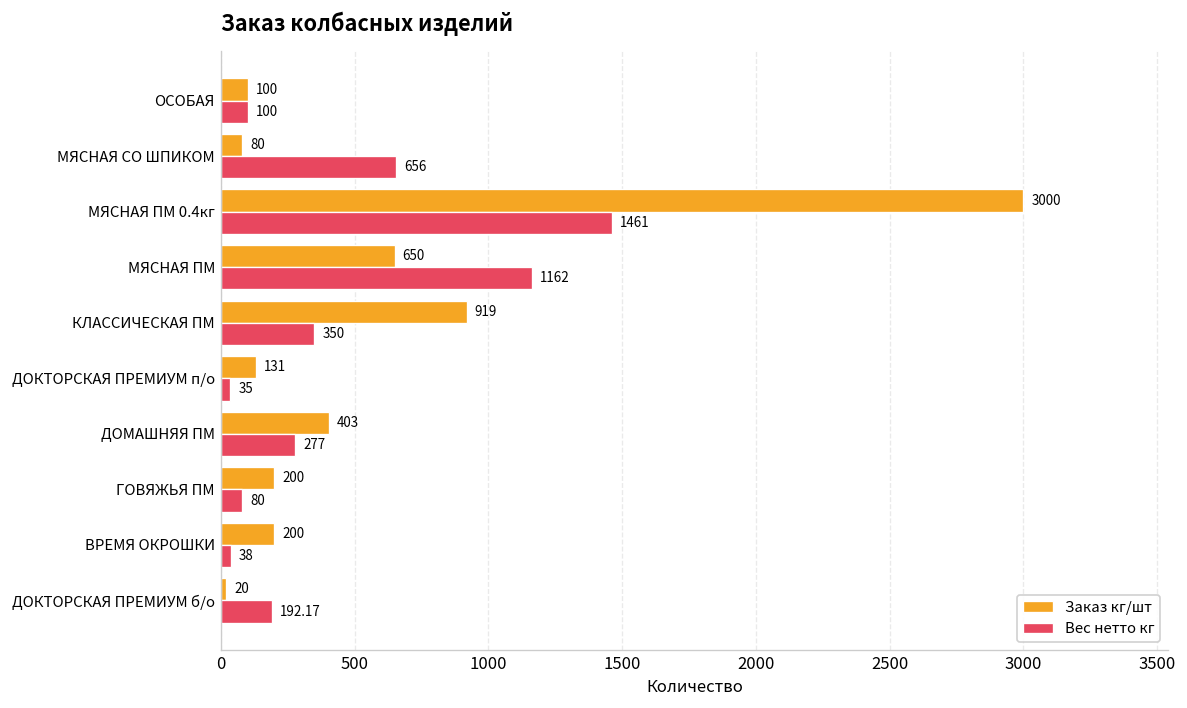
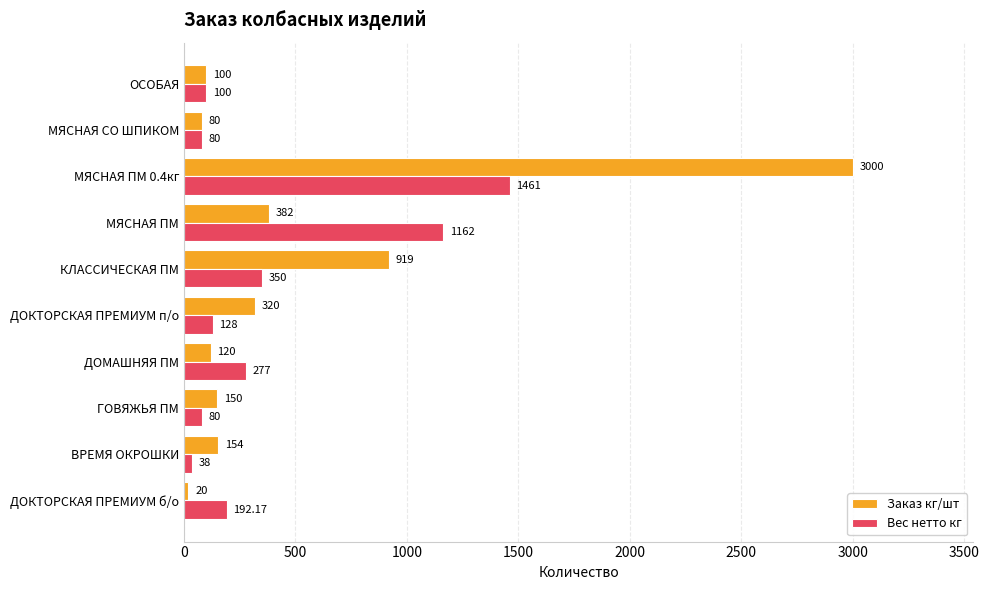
  {
    "Заказ кг/шт": {
      "ОСОБАЯ": 100,
      "МЯСНАЯ СО ШПИКОМ": 80,
      "МЯСНАЯ ПМ 0.4кг": 3000,
-     "МЯСНАЯ ПМ": 650,
+     "МЯСНАЯ ПМ": 382,
      "КЛАССИЧЕСКАЯ ПМ": 919,
-     "ДОКТОРСКАЯ ПРЕМИУМ п/о": 131,
-     "ДОМАШНЯЯ ПМ": 403,
-     "ГОВЯЖЬЯ ПМ": 200,
-     "ВРЕМЯ ОКРОШКИ": 200,
+     "ДОКТОРСКАЯ ПРЕМИУМ п/о": 320,
+     "ДОМАШНЯЯ ПМ": 120,
+     "ГОВЯЖЬЯ ПМ": 150,
+     "ВРЕМЯ ОКРОШКИ": 154,
      "ДОКТОРСКАЯ ПРЕМИУМ б/о": 20
    },
    "Вес нетто кг": {
      "ОСОБАЯ": 100,
-     "МЯСНАЯ СО ШПИКОМ": 656,
+     "МЯСНАЯ СО ШПИКОМ": 80,
      "МЯСНАЯ ПМ 0.4кг": 1461,
      "МЯСНАЯ ПМ": 1162,
      "КЛАССИЧЕСКАЯ ПМ": 350,
-     "ДОКТОРСКАЯ ПРЕМИУМ п/о": 35,
+     "ДОКТОРСКАЯ ПРЕМИУМ п/о": 128,
      "ДОМАШНЯЯ ПМ": 277,
      "ГОВЯЖЬЯ ПМ": 80,
      "ВРЕМЯ ОКРОШКИ": 38,
      "ДОКТОРСКАЯ ПРЕМИУМ б/о": 192.17
    }
  }
